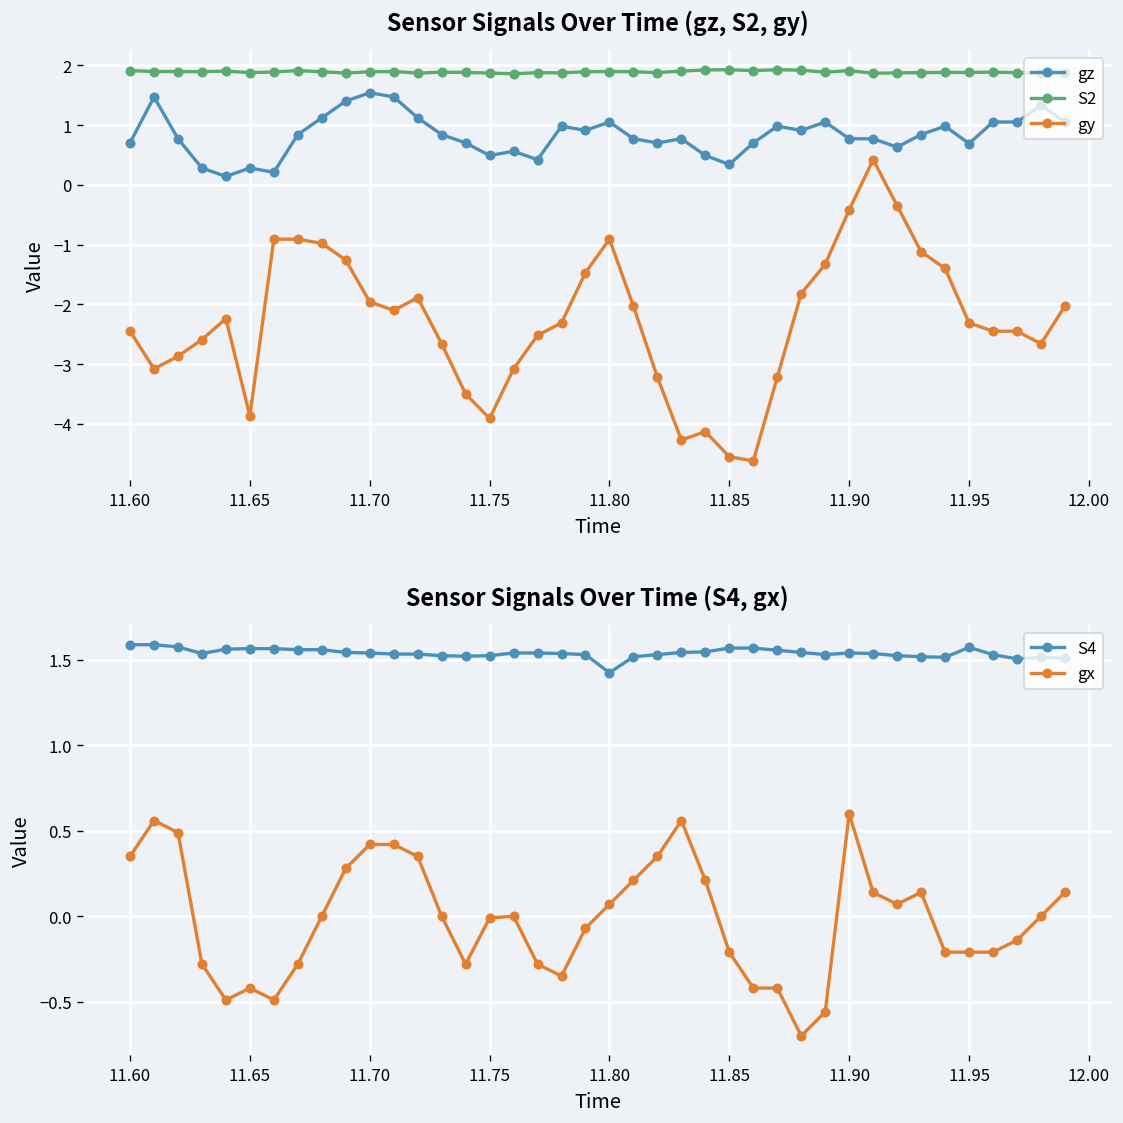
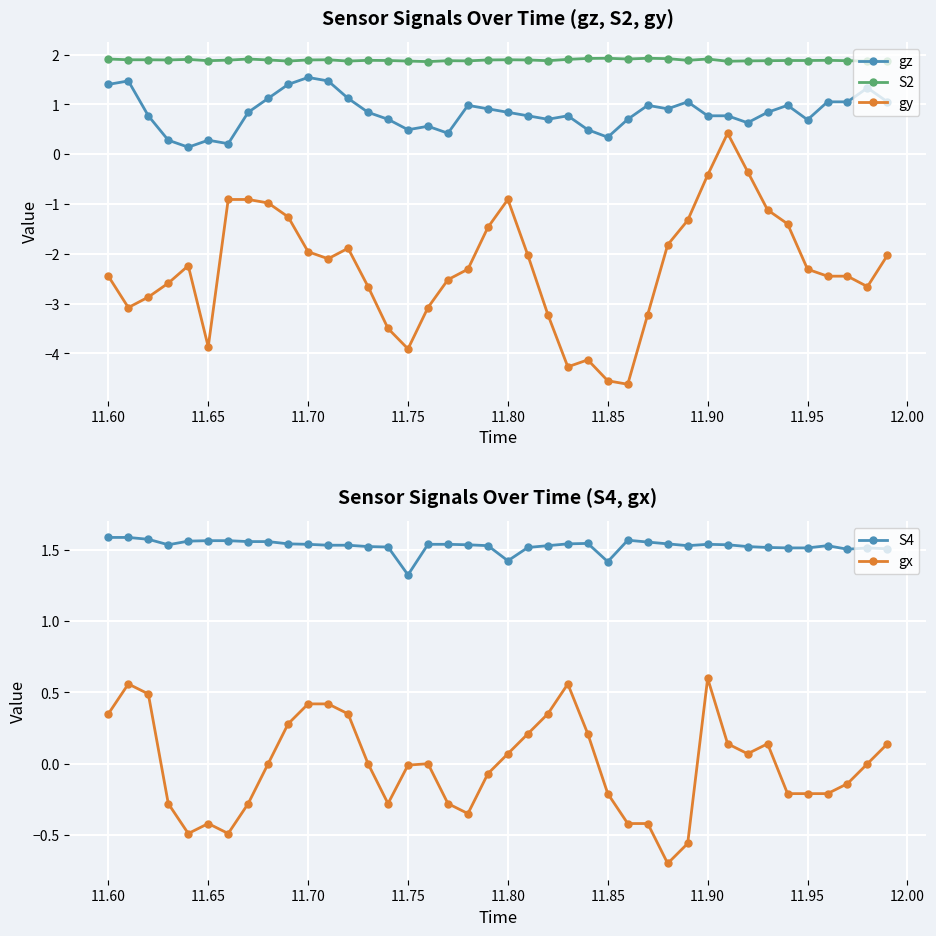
  {
    "Sensor Signals Over Time (gz, S2, gy)": {
      "gz": {
-       "11.60": 0.7,
+       "11.60": 1.4,
        "11.65": 0.3,
        "11.70": 1.5,
        "11.75": 0.5,
-       "11.80": 1.1,
+       "11.80": 0.8,
        "11.85": 0.3,
        "11.90": 0.8,
        "11.95": 0.7
      },
      "S2": {
        "11.60": 1.9,
        "11.65": 1.9,
        "11.70": 1.9,
        "11.75": 1.9,
        "11.80": 1.9,
        "11.85": 1.9,
        "11.90": 1.9,
        "11.95": 1.9
      },
      "gy": {
        "11.60": -2.5,
        "11.65": -3.9,
        "11.70": -2.0,
        "11.75": -3.9,
        "11.80": -0.9,
        "11.85": -4.6,
        "11.90": -0.4,
        "11.95": -2.3
      }
    },
    "Sensor Signals Over Time (S4, gx)": {
      "S4": {
        "11.60": 1.59,
        "11.65": 1.57,
        "11.70": 1.54,
-       "11.75": 1.52,
+       "11.75": 1.33,
        "11.80": 1.42,
-       "11.85": 1.57,
+       "11.85": 1.42,
        "11.90": 1.54,
-       "11.95": 1.57
+       "11.95": 1.52
      },
      "gx": {
        "11.60": 0.35,
        "11.65": -0.42,
        "11.70": 0.42,
        "11.75": -0.01,
        "11.80": 0.07,
        "11.85": -0.21,
        "11.90": 0.60,
        "11.95": -0.21
      }
    }
  }
